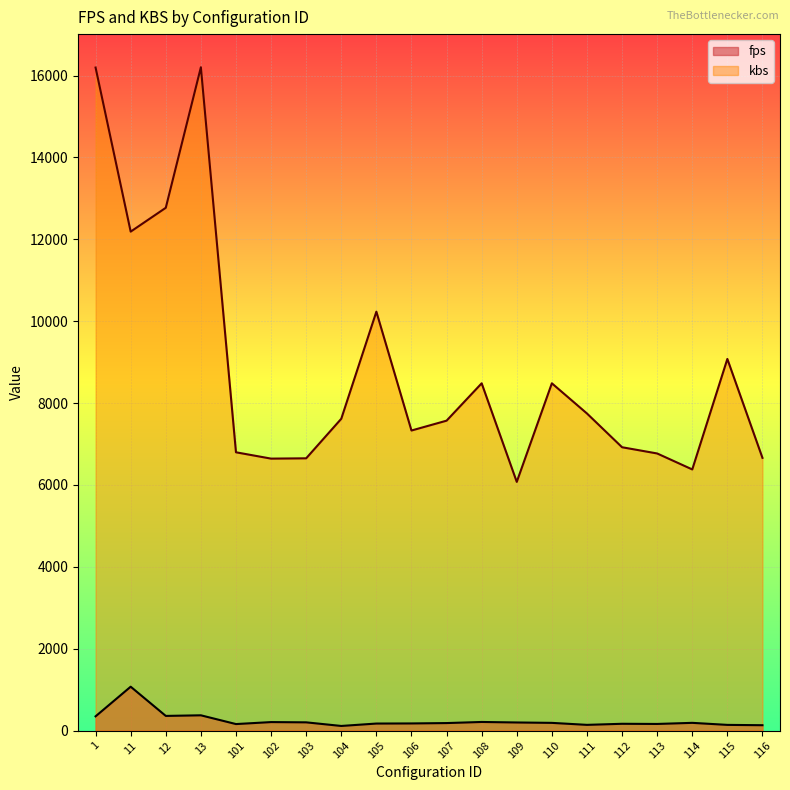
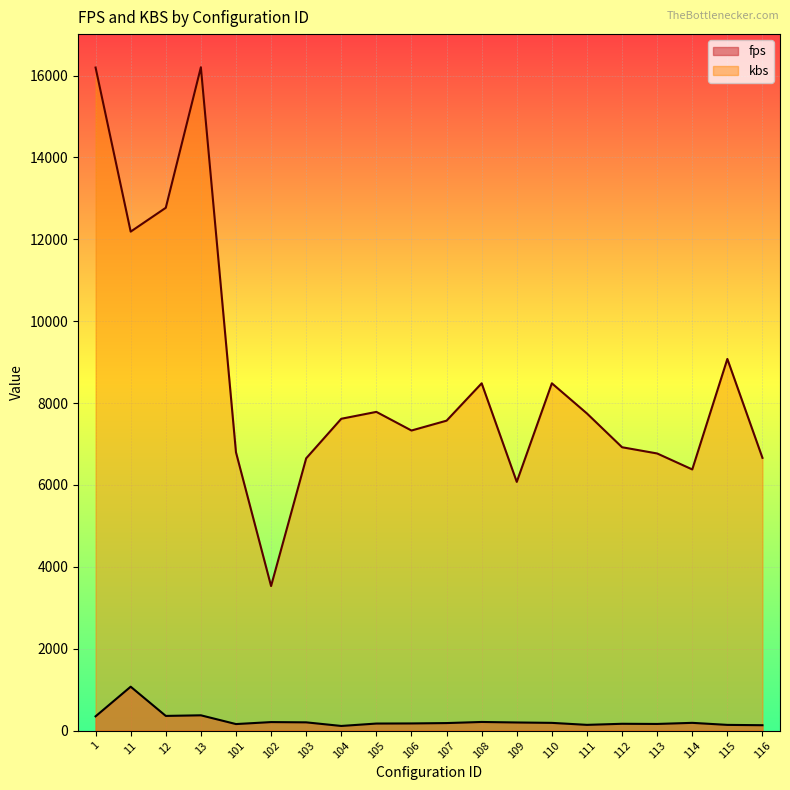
  {
    "fps": {
      "1": 300,
      "11": 1100,
      "12": 400,
      "13": 400,
      "101": 200,
      "102": 200,
      "103": 200,
      "104": 100,
      "105": 200,
      "106": 200,
      "107": 200,
      "108": 200,
      "109": 200,
      "110": 200,
      "111": 100,
      "112": 200,
      "113": 200,
      "114": 200,
      "115": 100,
      "116": 100
    },
    "kbs": {
      "1": 16200,
      "11": 12200,
      "12": 12800,
      "13": 16200,
      "101": 6800,
-     "102": 6600,
+     "102": 3500,
      "103": 6700,
      "104": 7600,
-     "105": 10200,
+     "105": 7800,
      "106": 7300,
      "107": 7600,
      "108": 8500,
      "109": 6100,
      "110": 8500,
      "111": 7700,
      "112": 6900,
      "113": 6800,
      "114": 6400,
      "115": 9100,
      "116": 6700
    }
  }
